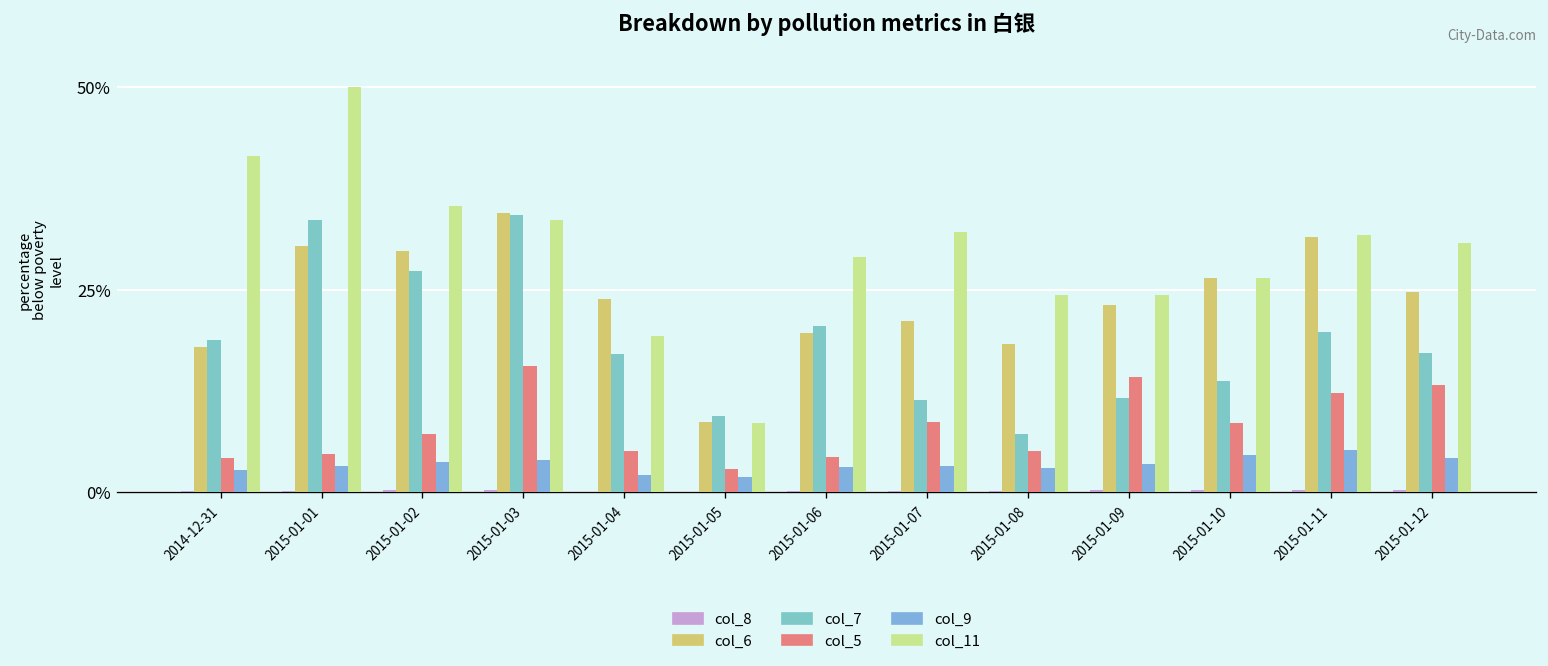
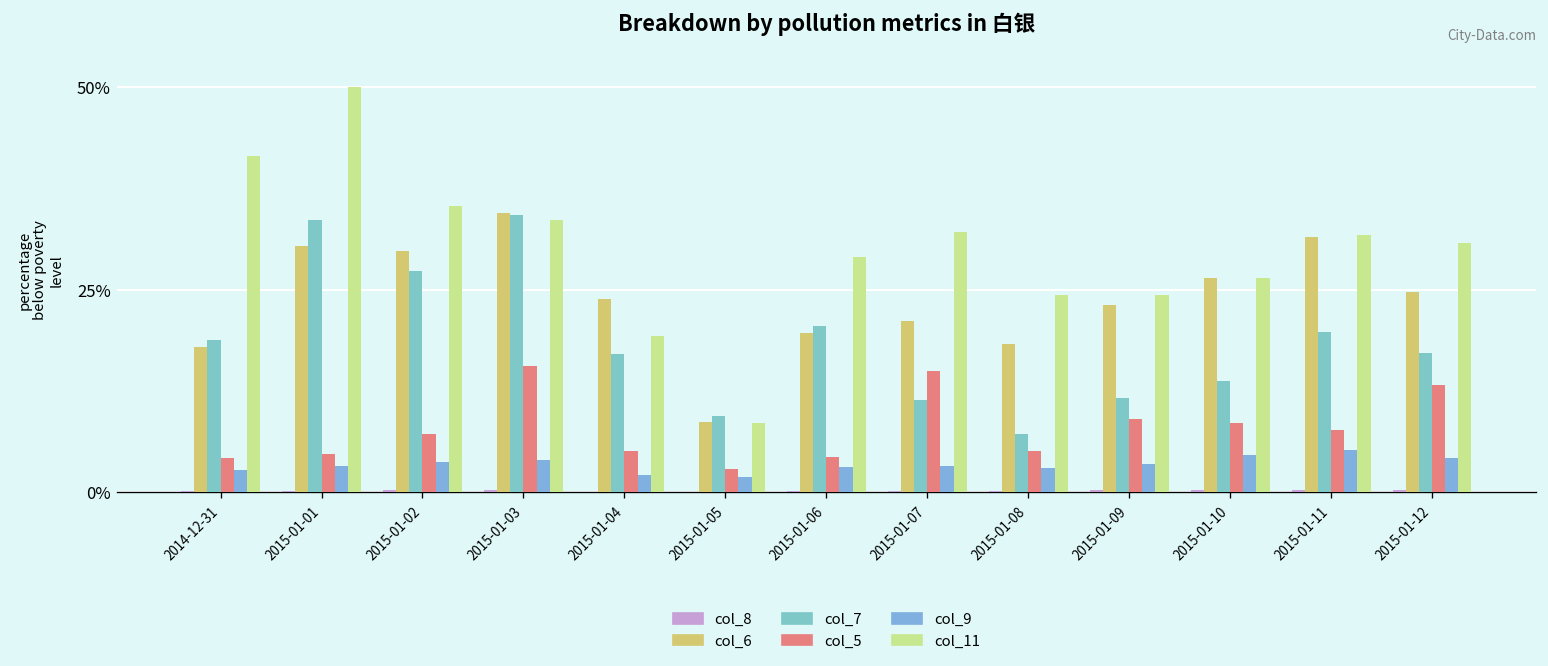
  {
    "col_5": {
      "2014-12-31": "4%",
      "2015-01-01": "5%",
      "2015-01-02": "7%",
      "2015-01-03": "16%",
      "2015-01-04": "5%",
      "2015-01-05": "3%",
      "2015-01-06": "4%",
-     "2015-01-07": "9%",
+     "2015-01-07": "15%",
      "2015-01-08": "5%",
-     "2015-01-09": "14%",
+     "2015-01-09": "9%",
      "2015-01-10": "9%",
-     "2015-01-11": "12%",
+     "2015-01-11": "8%",
      "2015-01-12": "13%"
    }
  }
